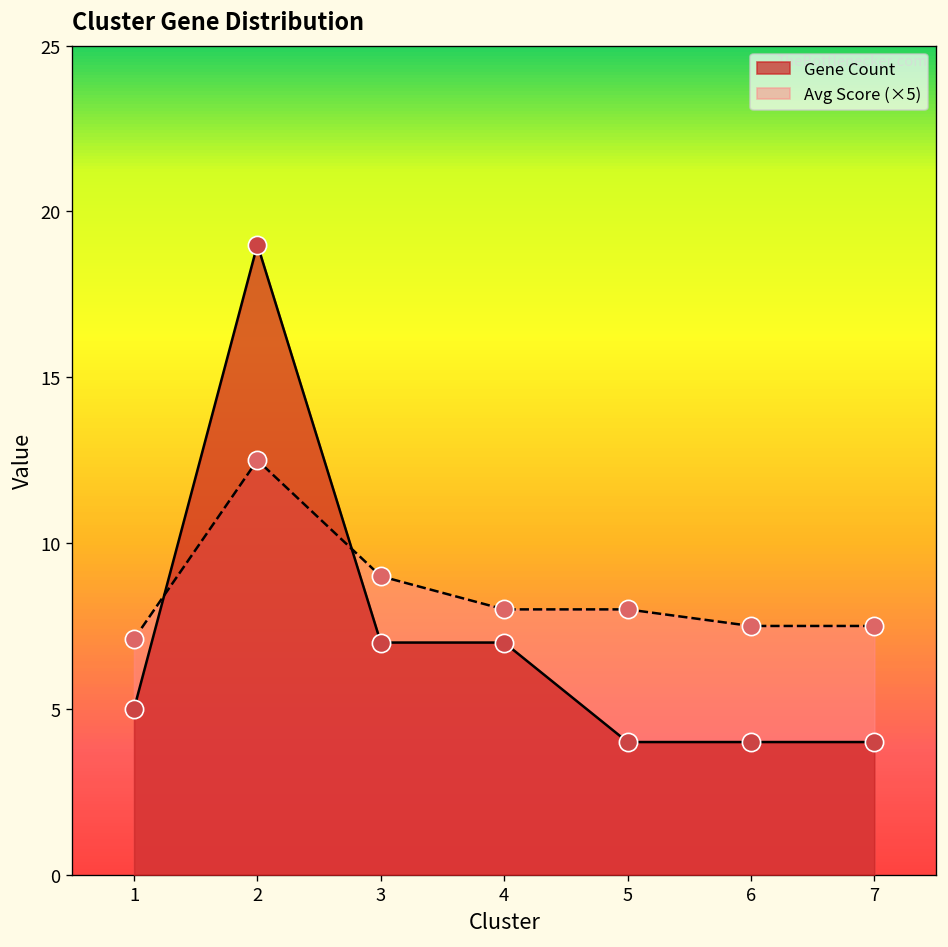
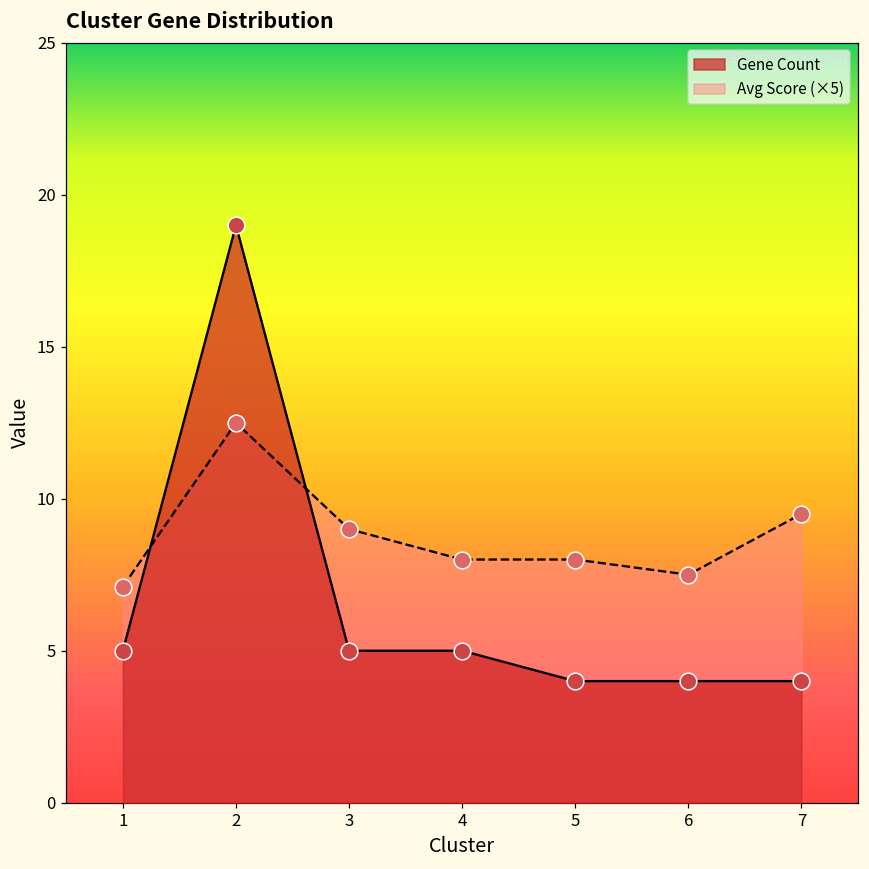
  {
    "Gene Count": {
      "1": 5,
      "2": 19,
-     "3": 7,
-     "4": 7,
+     "3": 5,
+     "4": 5,
      "5": 4,
      "6": 4,
      "7": 4
    },
    "Avg Score (×5)": {
      "1": 7.1,
      "2": 12.5,
      "3": 9.0,
      "4": 8.0,
      "5": 8.0,
      "6": 7.5,
-     "7": 7.5
+     "7": 9.5
    }
  }
